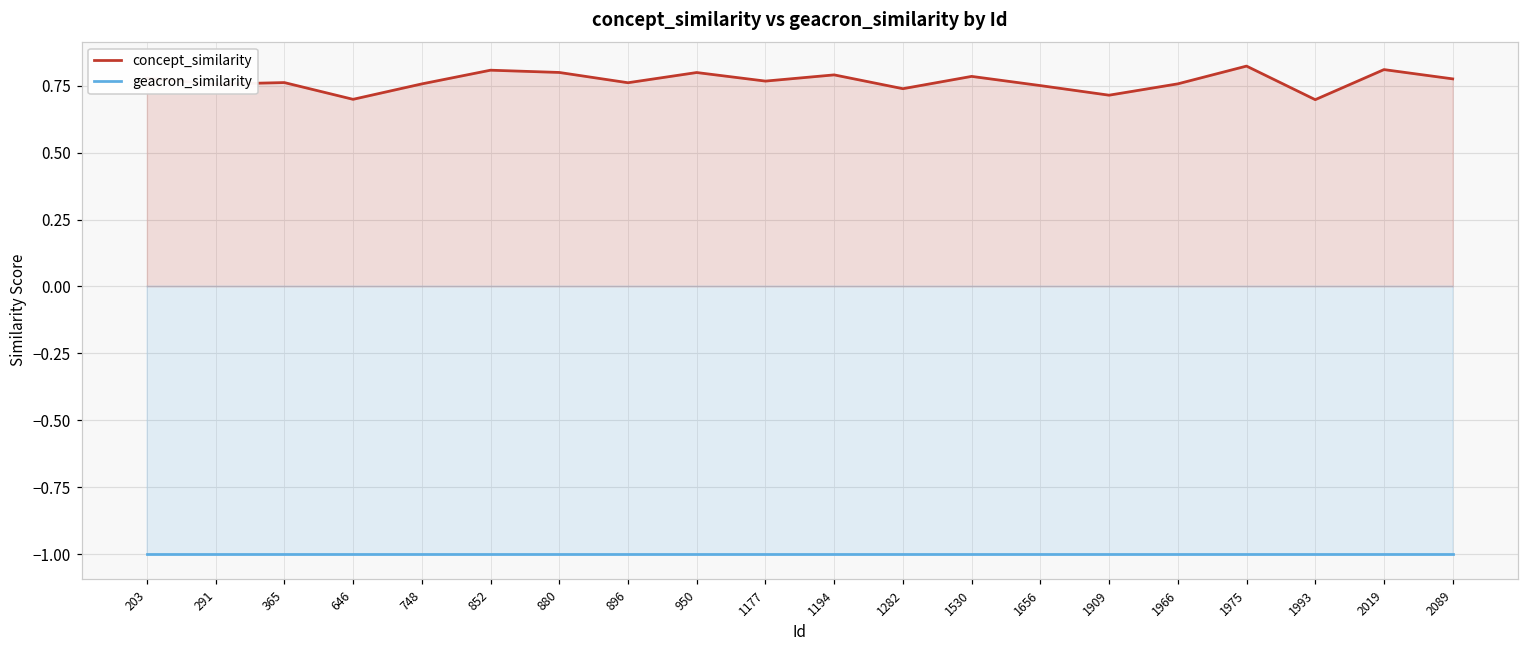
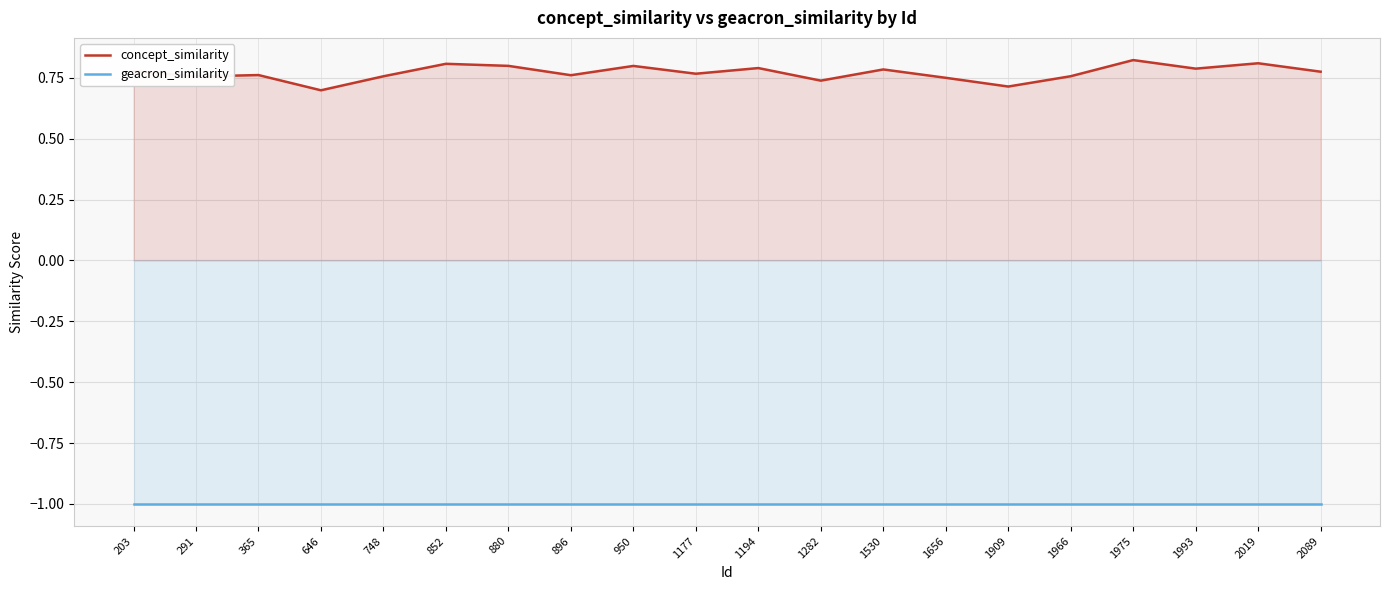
  {
    "concept_similarity": {
      "365": 0.76,
      "646": 0.70,
      "748": 0.76,
      "852": 0.81,
      "880": 0.80,
      "896": 0.76,
      "950": 0.80,
      "1177": 0.77,
      "1194": 0.79,
      "1282": 0.74,
      "1530": 0.78,
      "1656": 0.75,
      "1909": 0.71,
      "1966": 0.76,
      "1975": 0.82,
-     "1993": 0.70,
+     "1993": 0.79,
      "2019": 0.81,
      "2089": 0.78
    }
  }
